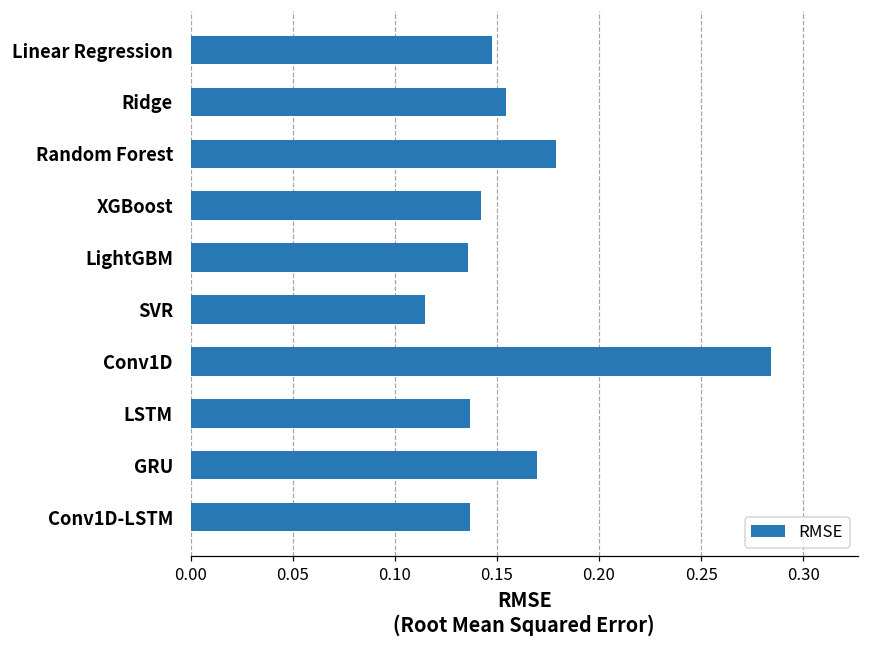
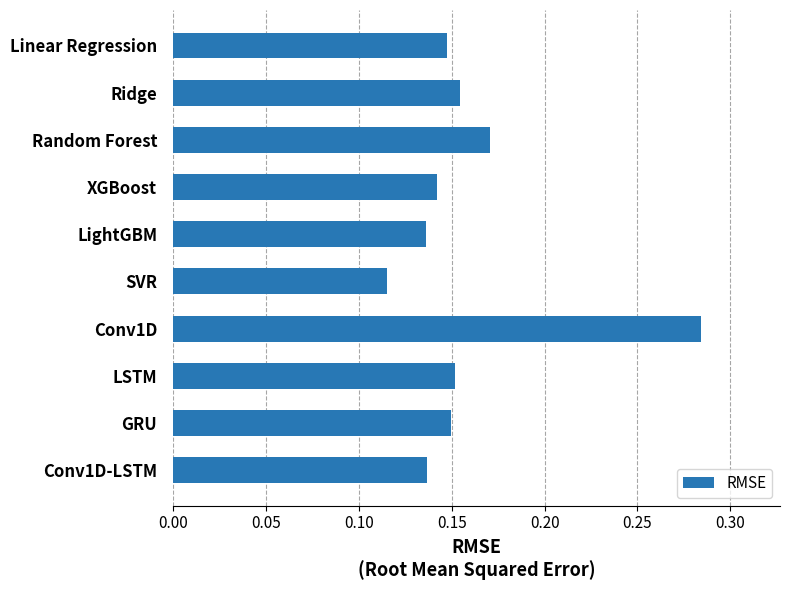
  {
    "Linear Regression": 0.148,
    "Ridge": 0.155,
-   "Random Forest": 0.179,
+   "Random Forest": 0.171,
    "XGBoost": 0.142,
    "LightGBM": 0.136,
    "SVR": 0.115,
    "Conv1D": 0.284,
-   "LSTM": 0.137,
-   "GRU": 0.170,
+   "LSTM": 0.152,
+   "GRU": 0.150,
    "Conv1D-LSTM": 0.137
  }
